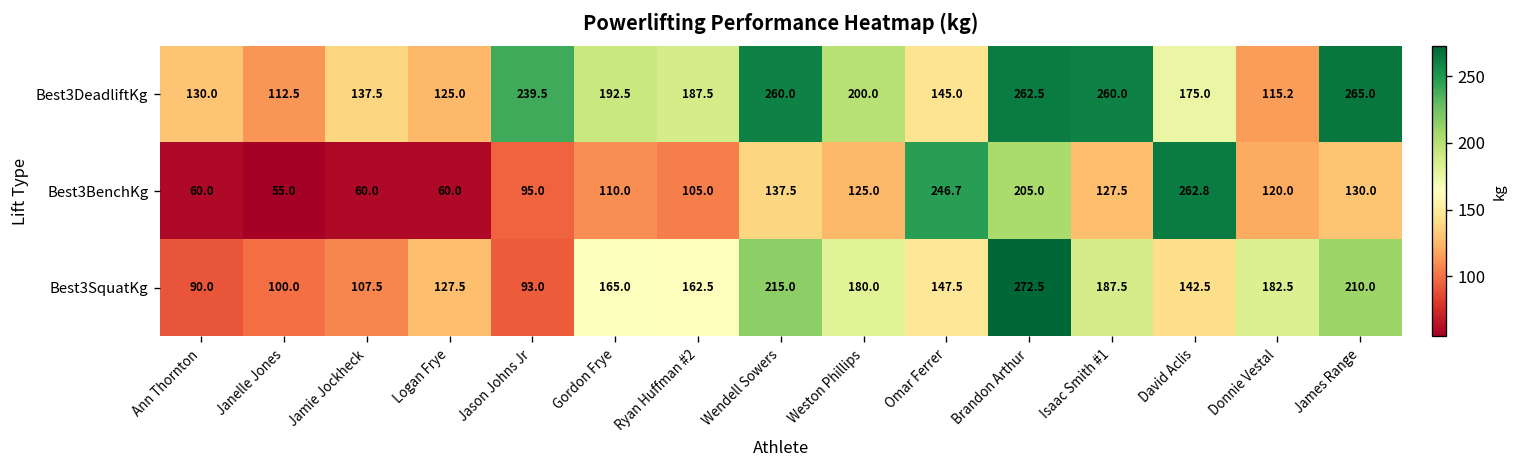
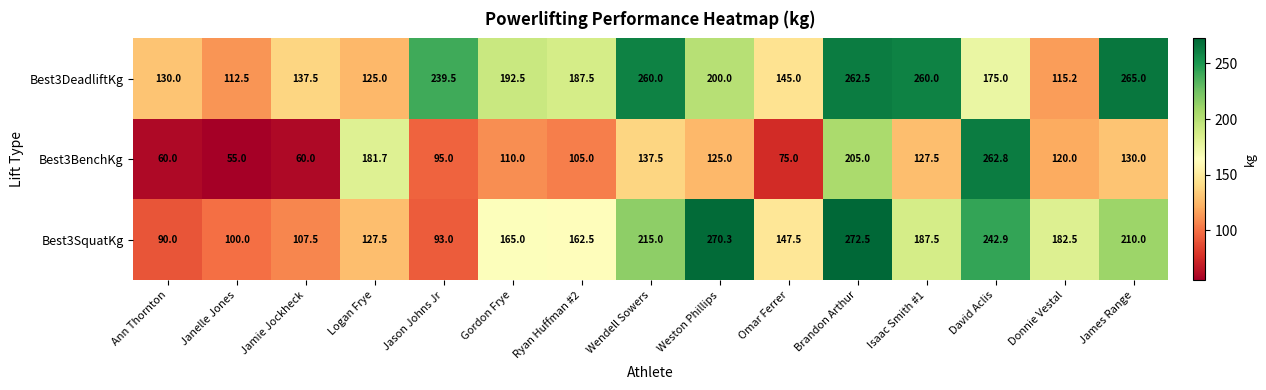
  {
    "Best3DeadliftKg": {
      "Ann Thornton": 130.0,
      "Janelle Jones": 112.5,
      "Jamie Jockheck": 137.5,
      "Logan Frye": 125.0,
      "Jason Johns Jr": 239.5,
      "Gordon Frye": 192.5,
      "Ryan Huffman #2": 187.5,
      "Wendell Sowers": 260.0,
      "Weston Phillips": 200.0,
      "Omar Ferrer": 145.0,
      "Brandon Arthur": 262.5,
      "Isaac Smith #1": 260.0,
      "David Aclis": 175.0,
      "Donnie Vestal": 115.2,
      "James Range": 265.0
    },
    "Best3BenchKg": {
      "Ann Thornton": 60.0,
      "Janelle Jones": 55.0,
      "Jamie Jockheck": 60.0,
-     "Logan Frye": 60.0,
+     "Logan Frye": 181.7,
      "Jason Johns Jr": 95.0,
      "Gordon Frye": 110.0,
      "Ryan Huffman #2": 105.0,
      "Wendell Sowers": 137.5,
      "Weston Phillips": 125.0,
-     "Omar Ferrer": 246.7,
+     "Omar Ferrer": 75.0,
      "Brandon Arthur": 205.0,
      "Isaac Smith #1": 127.5,
      "David Aclis": 262.8,
      "Donnie Vestal": 120.0,
      "James Range": 130.0
    },
    "Best3SquatKg": {
      "Ann Thornton": 90.0,
      "Janelle Jones": 100.0,
      "Jamie Jockheck": 107.5,
      "Logan Frye": 127.5,
      "Jason Johns Jr": 93.0,
      "Gordon Frye": 165.0,
      "Ryan Huffman #2": 162.5,
      "Wendell Sowers": 215.0,
-     "Weston Phillips": 180.0,
+     "Weston Phillips": 270.3,
      "Omar Ferrer": 147.5,
      "Brandon Arthur": 272.5,
      "Isaac Smith #1": 187.5,
-     "David Aclis": 142.5,
+     "David Aclis": 242.9,
      "Donnie Vestal": 182.5,
      "James Range": 210.0
    }
  }
